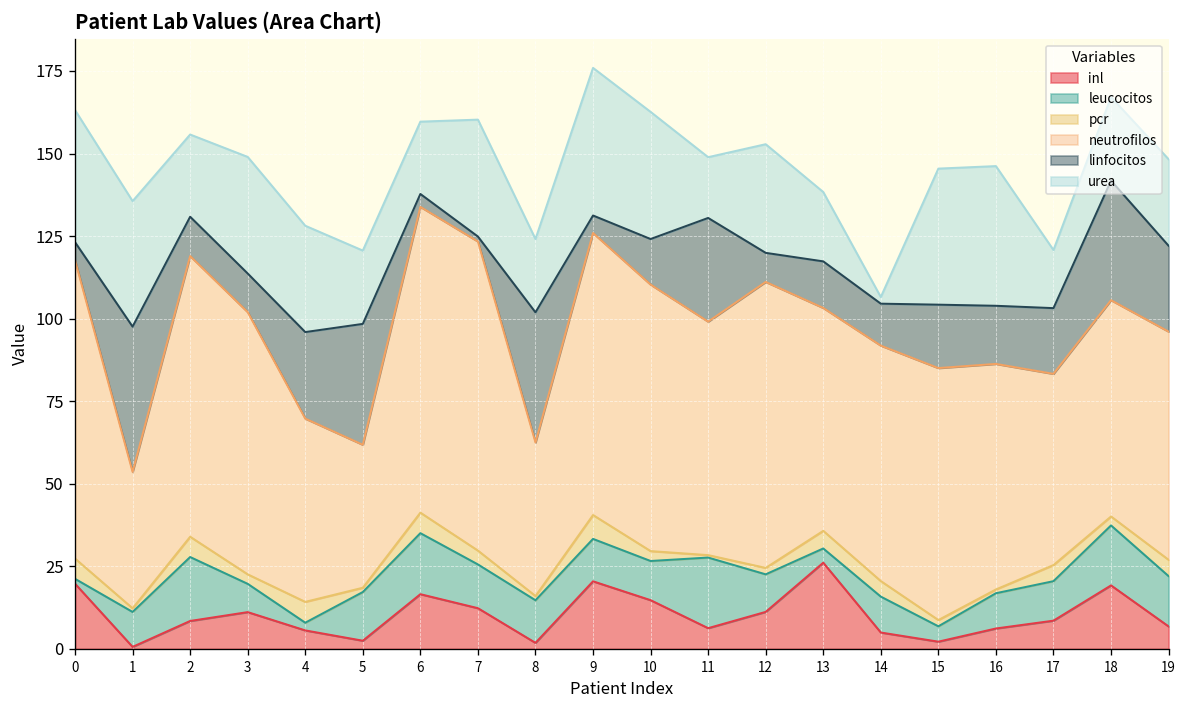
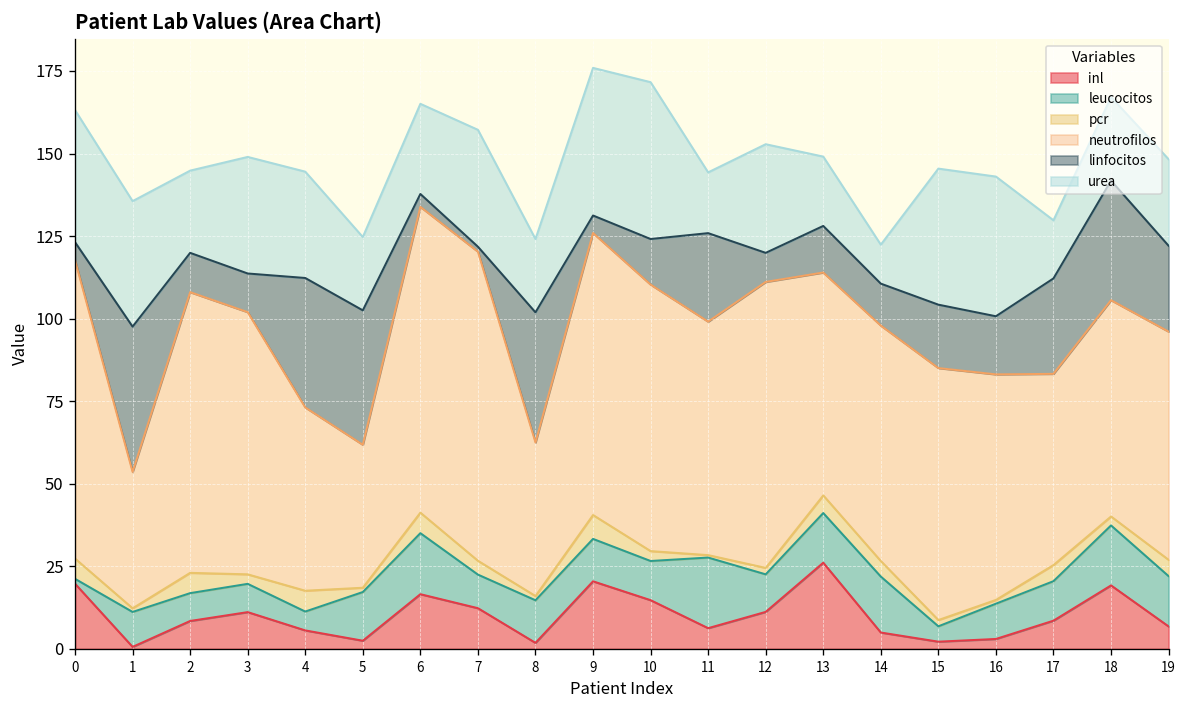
  {
    "inl": {
      "0": 20,
      "1": 1,
      "2": 8,
      "3": 11,
      "4": 6,
      "5": 2,
      "6": 17,
      "7": 12,
      "8": 2,
      "9": 20,
      "10": 15,
      "11": 6,
      "12": 11,
      "13": 26,
      "14": 5,
      "15": 2,
-     "16": 6,
+     "16": 3,
      "17": 9,
      "18": 19,
      "19": 7
    },
    "leucocitos": {
      "0": 1,
      "1": 11,
-     "2": 19,
+     "2": 8,
      "3": 9,
-     "4": 2,
+     "4": 6,
      "5": 15,
      "6": 18,
-     "7": 13,
+     "7": 10,
      "8": 13,
      "9": 13,
      "10": 12,
      "12": 11,
-     "13": 4,
-     "14": 11,
+     "13": 15,
+     "14": 17,
      "15": 5,
      "16": 11,
      "17": 12,
      "18": 18,
      "19": 15
    },
    "linfocitos": {
      "0": 6,
      "1": 44,
      "2": 12,
      "3": 12,
-     "4": 26,
-     "5": 37,
+     "4": 39,
+     "5": 41,
      "6": 4,
      "7": 2,
      "8": 39,
      "9": 5,
      "10": 14,
-     "11": 31,
+     "11": 27,
      "12": 9,
      "13": 14,
      "14": 13,
      "15": 19,
      "16": 18,
-     "17": 20,
+     "17": 29,
      "19": 26
    },
    "urea": {
      "0": 40,
      "1": 38,
      "2": 25,
      "3": 35,
      "4": 32,
      "5": 22,
-     "6": 22,
+     "6": 27,
      "7": 35,
      "8": 22,
      "9": 45,
-     "10": 39,
+     "10": 48,
      "11": 18,
      "12": 33,
      "13": 21,
-     "14": 2,
+     "14": 12,
      "15": 41,
      "16": 42,
      "17": 18,
      "19": 26
    }
  }
